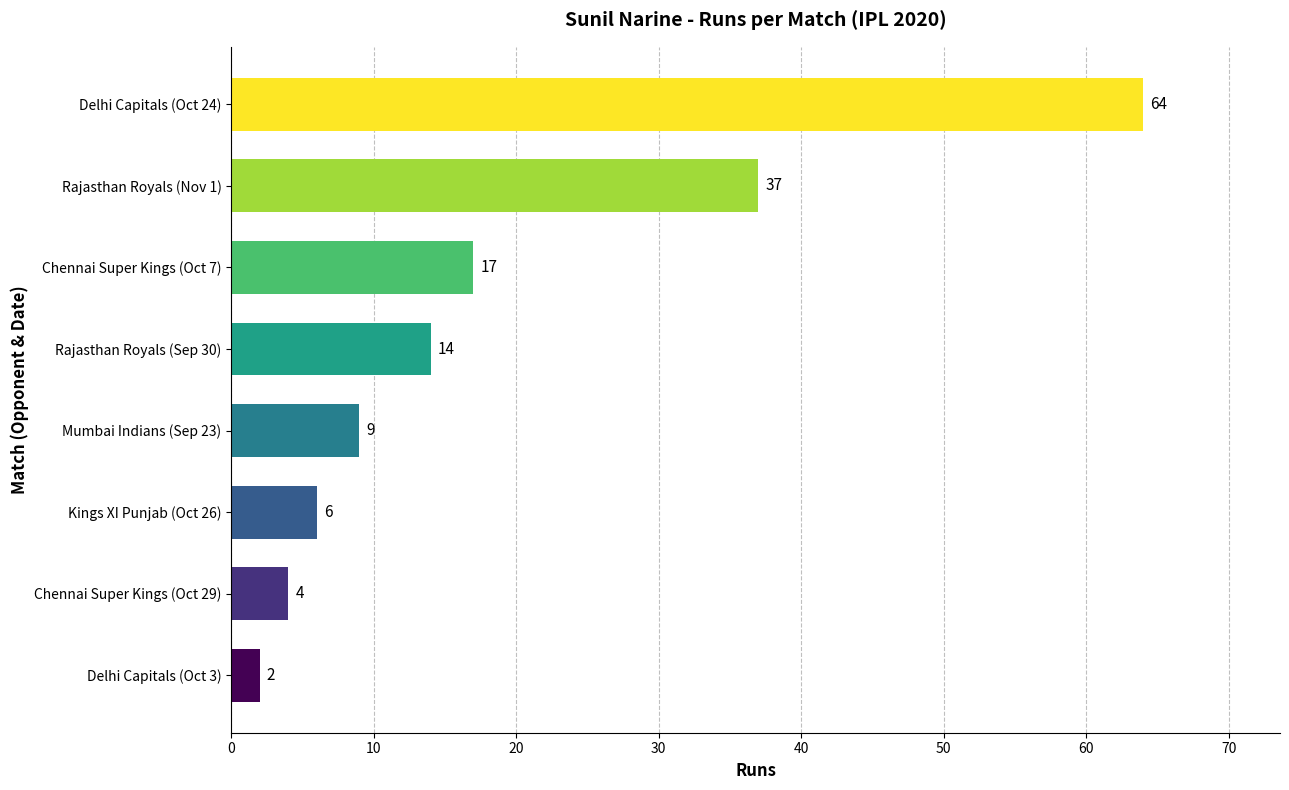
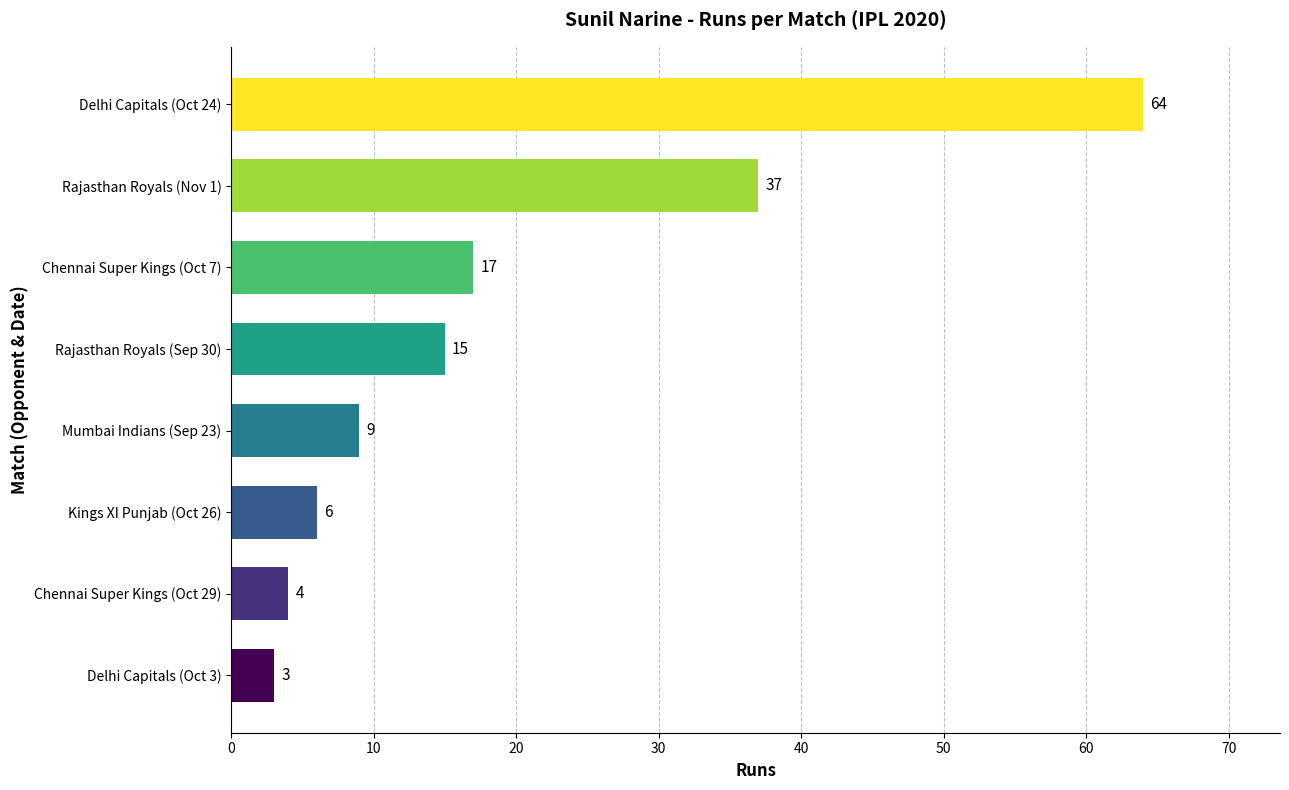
  {
    "Delhi Capitals (Oct 24)": 64,
    "Rajasthan Royals (Nov 1)": 37,
    "Chennai Super Kings (Oct 7)": 17,
-   "Rajasthan Royals (Sep 30)": 14,
+   "Rajasthan Royals (Sep 30)": 15,
    "Mumbai Indians (Sep 23)": 9,
    "Kings XI Punjab (Oct 26)": 6,
    "Chennai Super Kings (Oct 29)": 4,
-   "Delhi Capitals (Oct 3)": 2
+   "Delhi Capitals (Oct 3)": 3
  }
